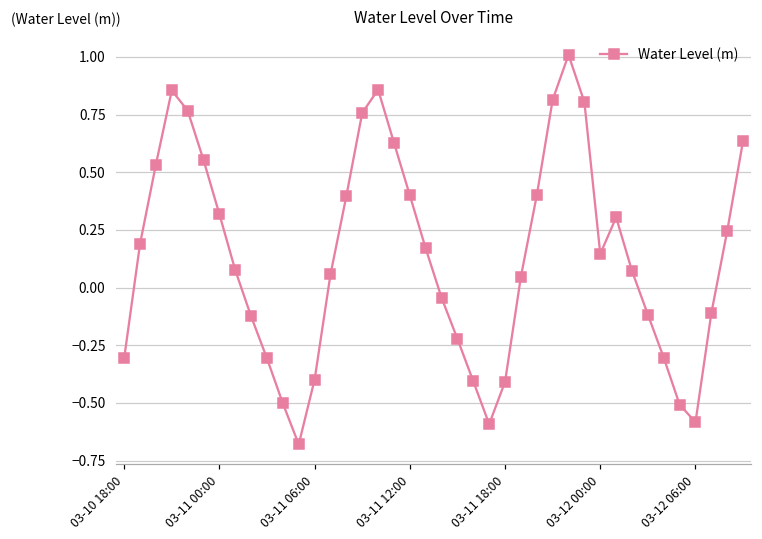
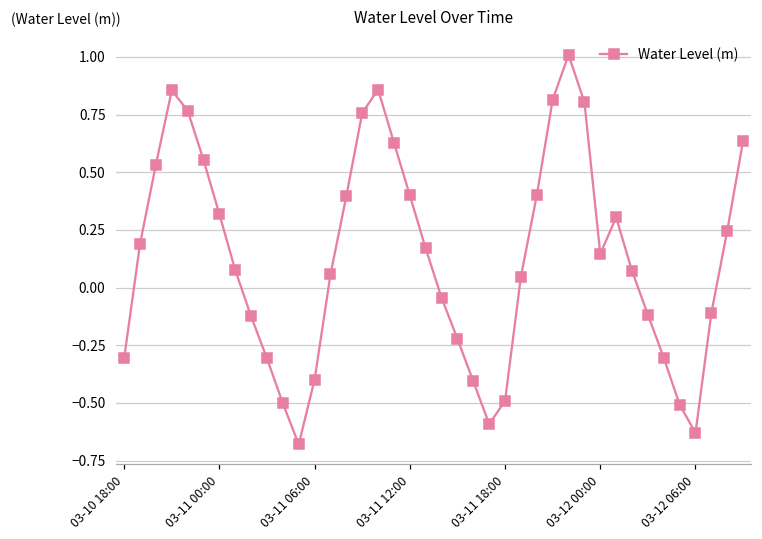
  {
    "03-10 18:00": -0.31,
    "03-11 00:00": 0.32,
    "03-11 06:00": -0.40,
    "03-11 12:00": 0.40,
-   "03-11 18:00": -0.41,
+   "03-11 18:00": -0.49,
    "03-12 00:00": 0.15,
-   "03-12 06:00": -0.58
+   "03-12 06:00": -0.63
  }
